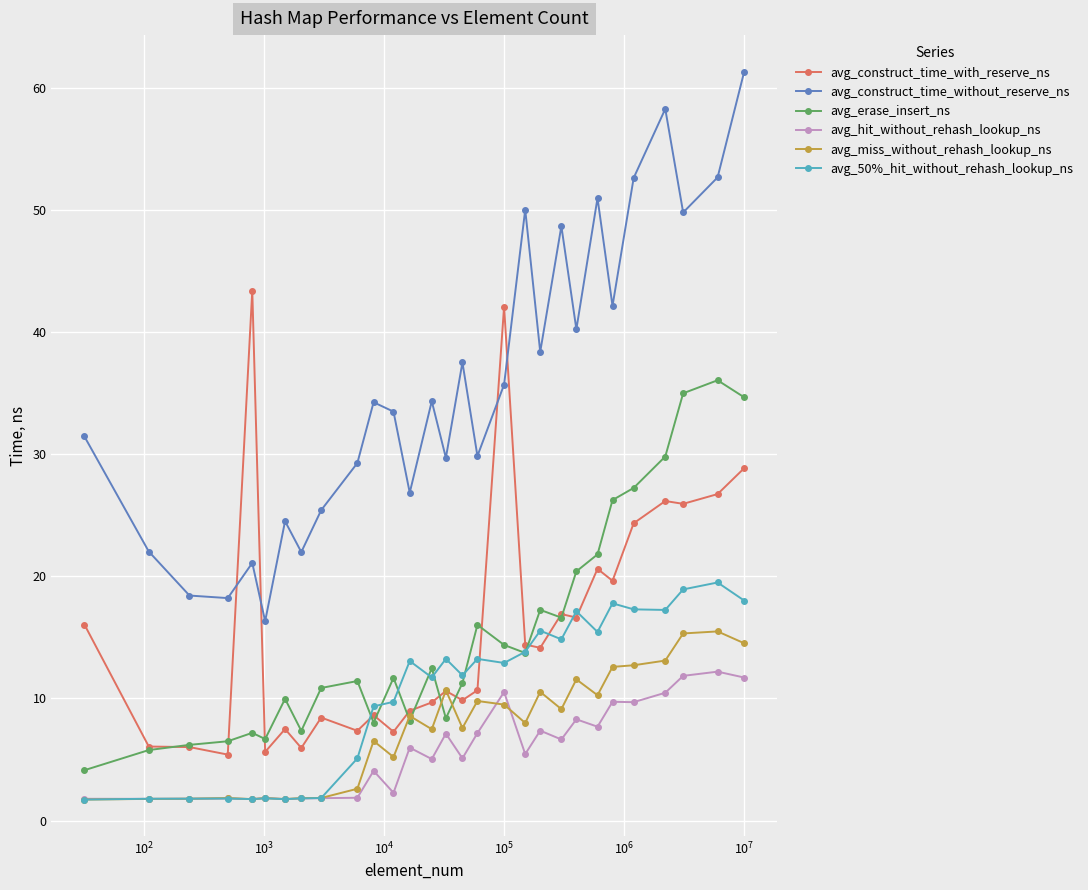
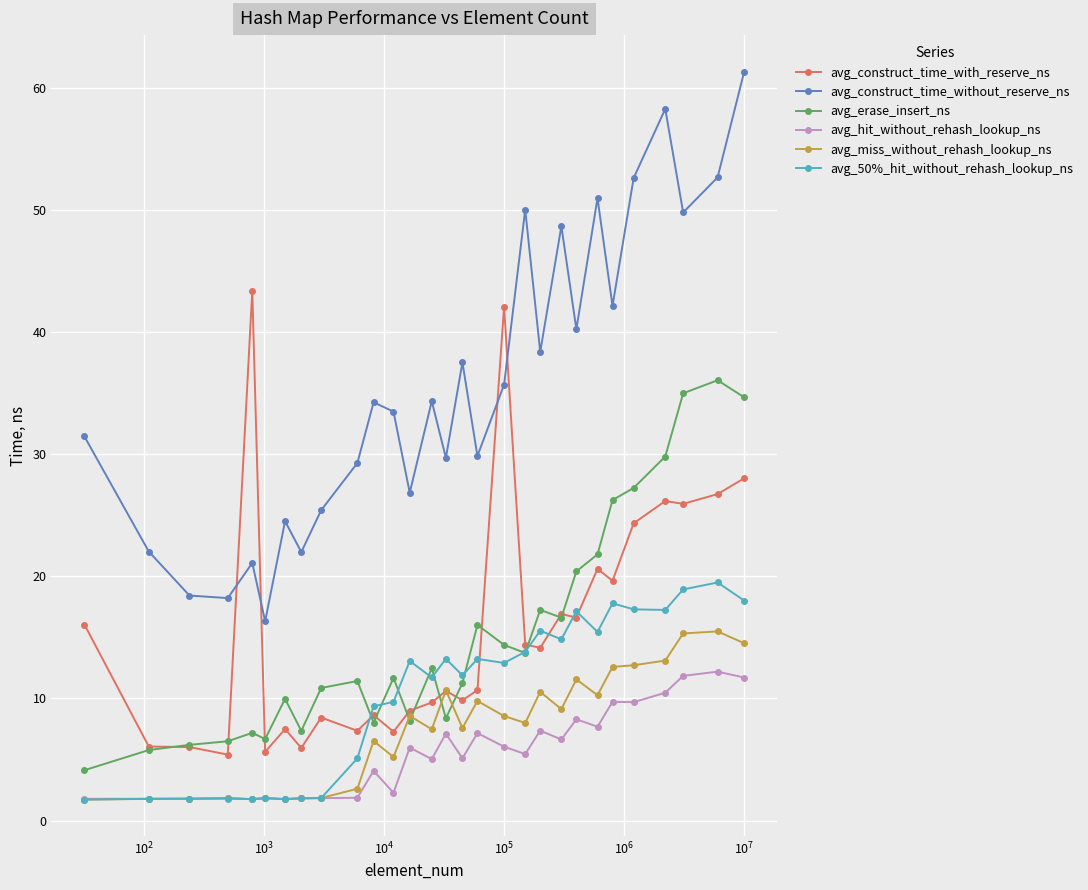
  {
    "avg_construct_time_with_reserve_ns": {
      "10^5": 42.1,
-     "10^7": 28.9
+     "10^7": 28.0
    },
    "avg_erase_insert_ns": {
      "10^5": 14.4,
      "10^7": 34.7
    },
    "avg_hit_without_rehash_lookup_ns": {
-     "10^5": 10.5,
+     "10^5": 6.1,
      "10^7": 11.7
    },
    "avg_miss_without_rehash_lookup_ns": {
-     "10^5": 9.5,
+     "10^5": 8.6,
      "10^7": 14.5
    }
  }
